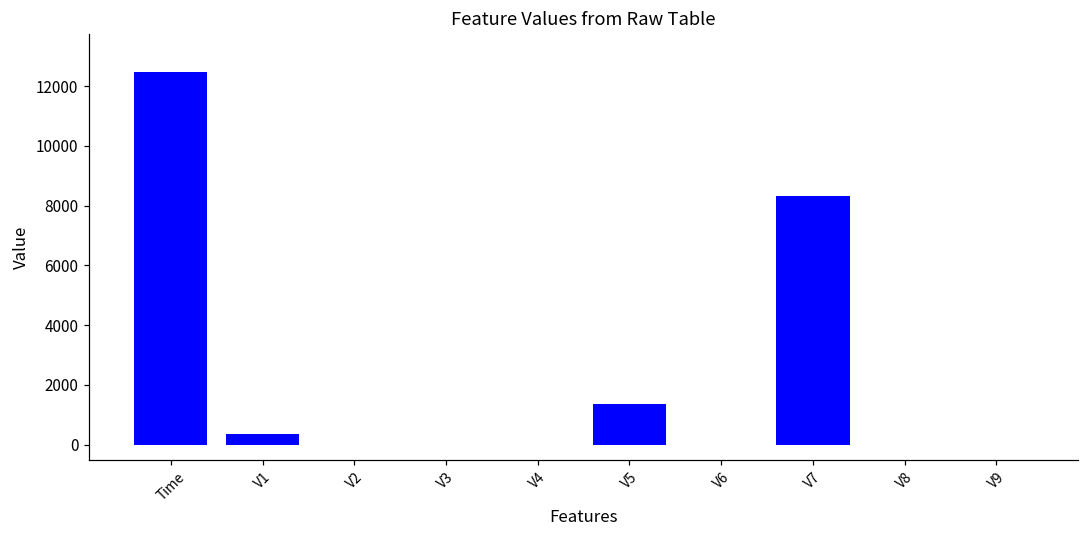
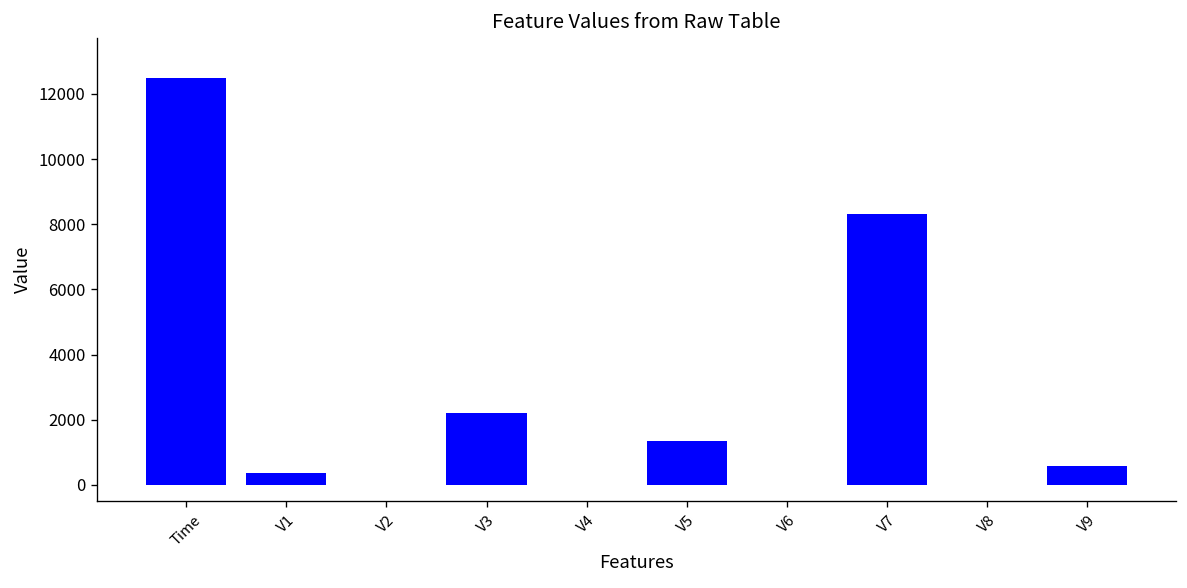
  {
    "Time": 12500,
    "V1": 400,
-   "V3": 0,
+   "V3": 2200,
    "V5": 1400,
    "V7": 8300,
-   "V9": 0
+   "V9": 600
  }
